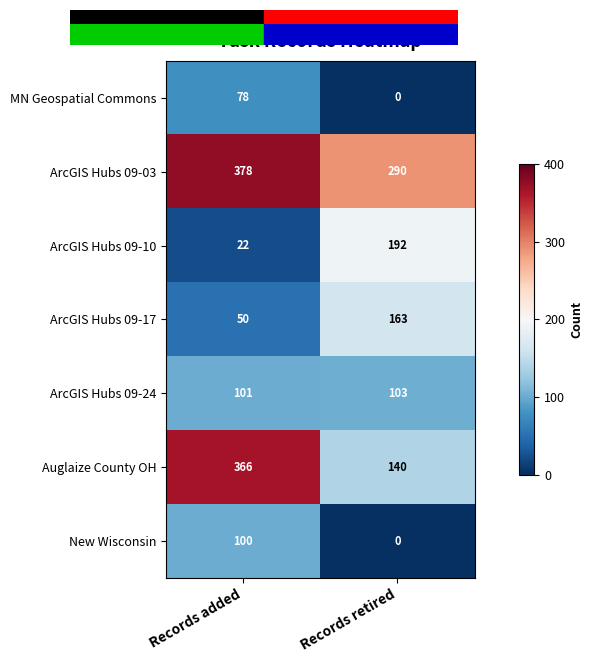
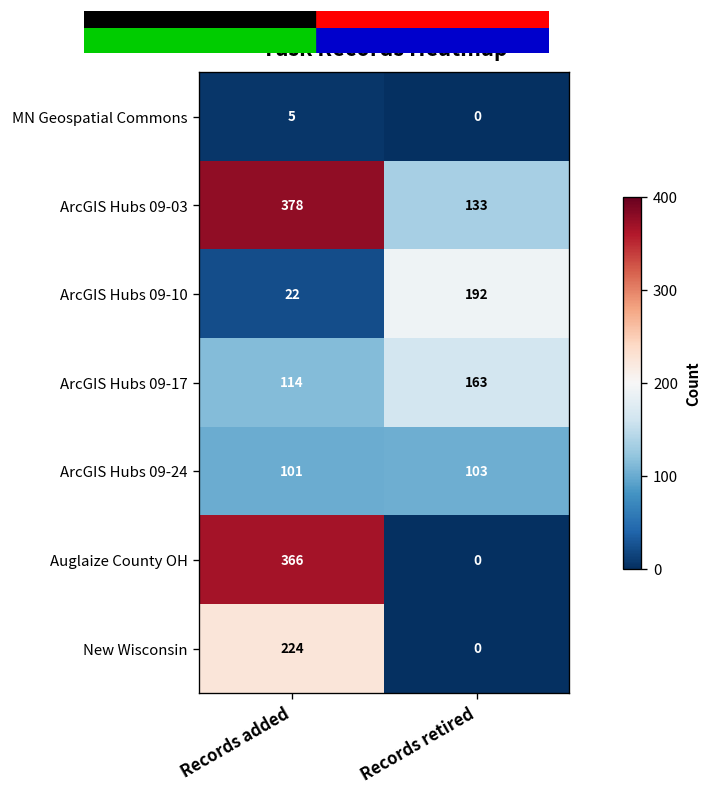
  {
    "MN Geospatial Commons": {
-     "Records added": 78,
+     "Records added": 5,
      "Records retired": 0
    },
    "ArcGIS Hubs 09-03": {
      "Records added": 378,
-     "Records retired": 290
+     "Records retired": 133
    },
    "ArcGIS Hubs 09-10": {
      "Records added": 22,
      "Records retired": 192
    },
    "ArcGIS Hubs 09-17": {
-     "Records added": 50,
+     "Records added": 114,
      "Records retired": 163
    },
    "ArcGIS Hubs 09-24": {
      "Records added": 101,
      "Records retired": 103
    },
    "Auglaize County OH": {
      "Records added": 366,
-     "Records retired": 140
+     "Records retired": 0
    },
    "New Wisconsin": {
-     "Records added": 100,
+     "Records added": 224,
      "Records retired": 0
    }
  }
